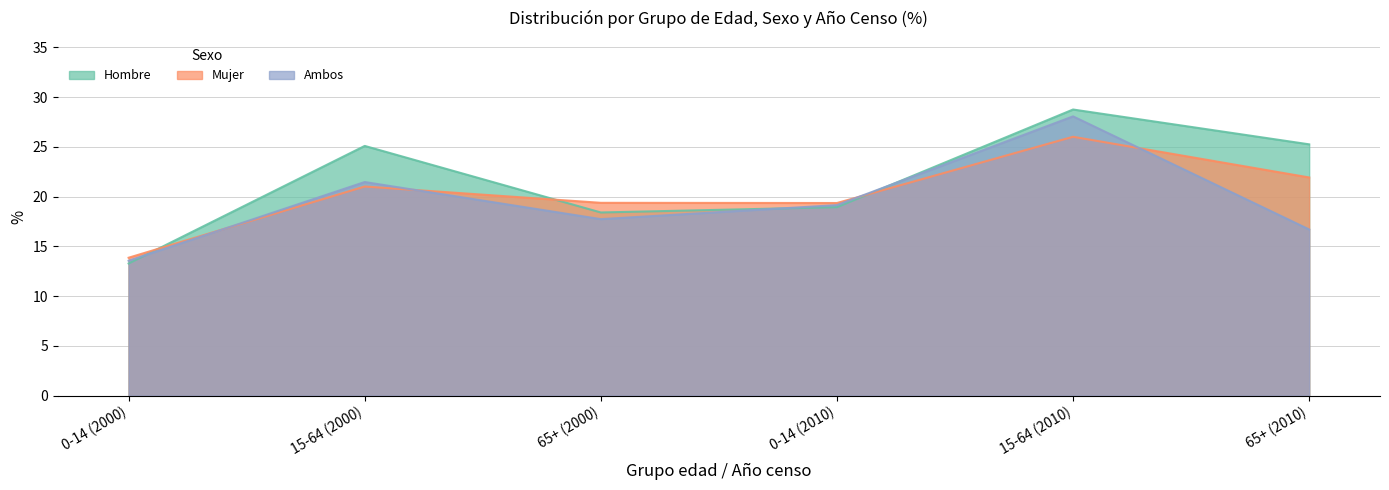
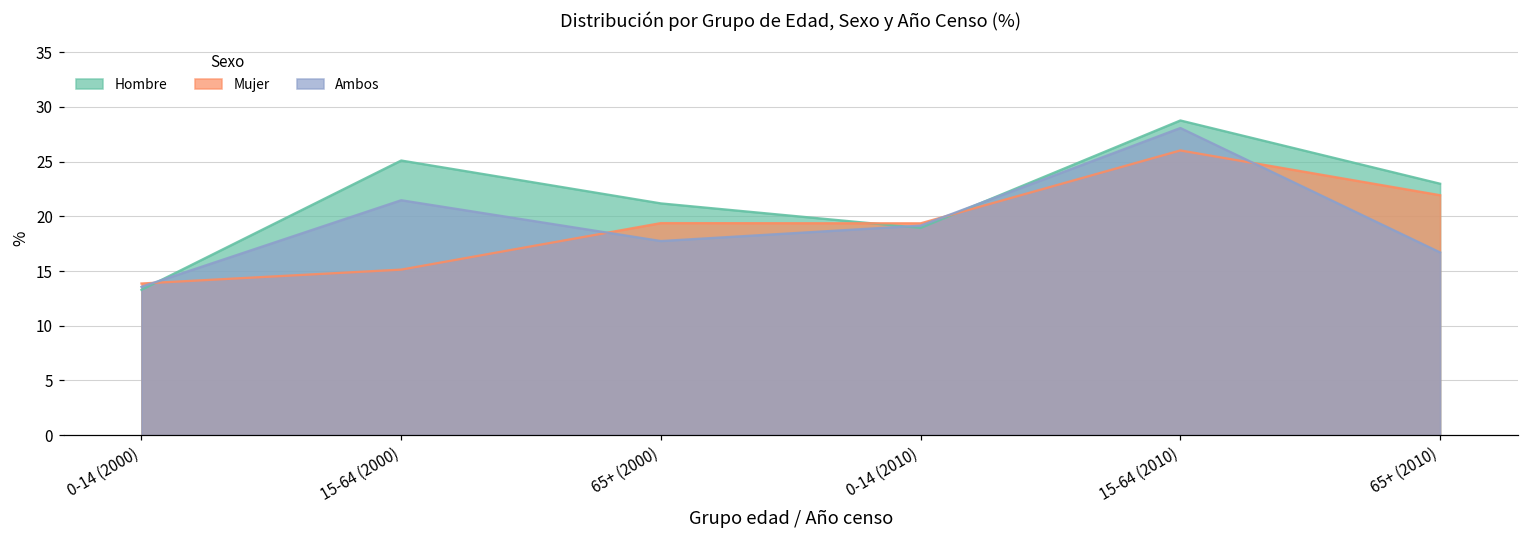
  {
    "Hombre": {
      "0-14 (2000)": 13,
      "15-64 (2000)": 25,
-     "65+ (2000)": 18,
+     "65+ (2000)": 21,
      "15-64 (2010)": 29,
-     "65+ (2010)": 25
+     "65+ (2010)": 23
    },
    "Mujer": {
      "0-14 (2000)": 14,
-     "15-64 (2000)": 21,
+     "15-64 (2000)": 15,
      "65+ (2000)": 19,
      "15-64 (2010)": 26,
      "65+ (2010)": 22
    },
    "Ambos": {
      "0-14 (2000)": 14,
      "15-64 (2000)": 21,
      "65+ (2000)": 18,
      "15-64 (2010)": 28,
      "65+ (2010)": 17
    }
  }
